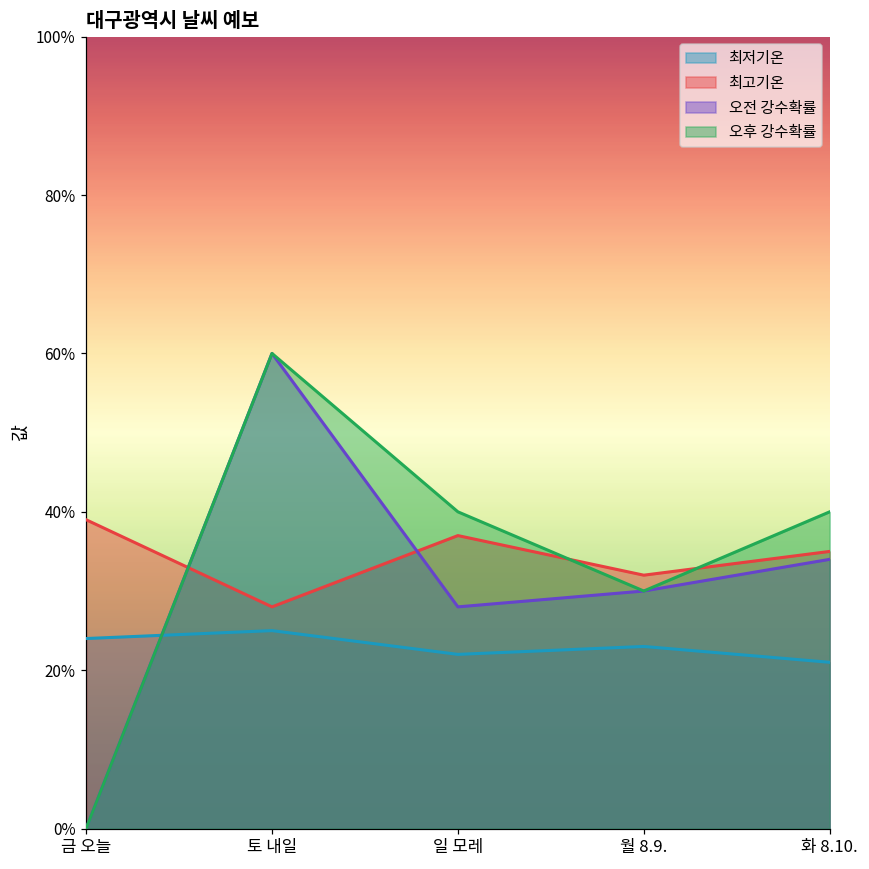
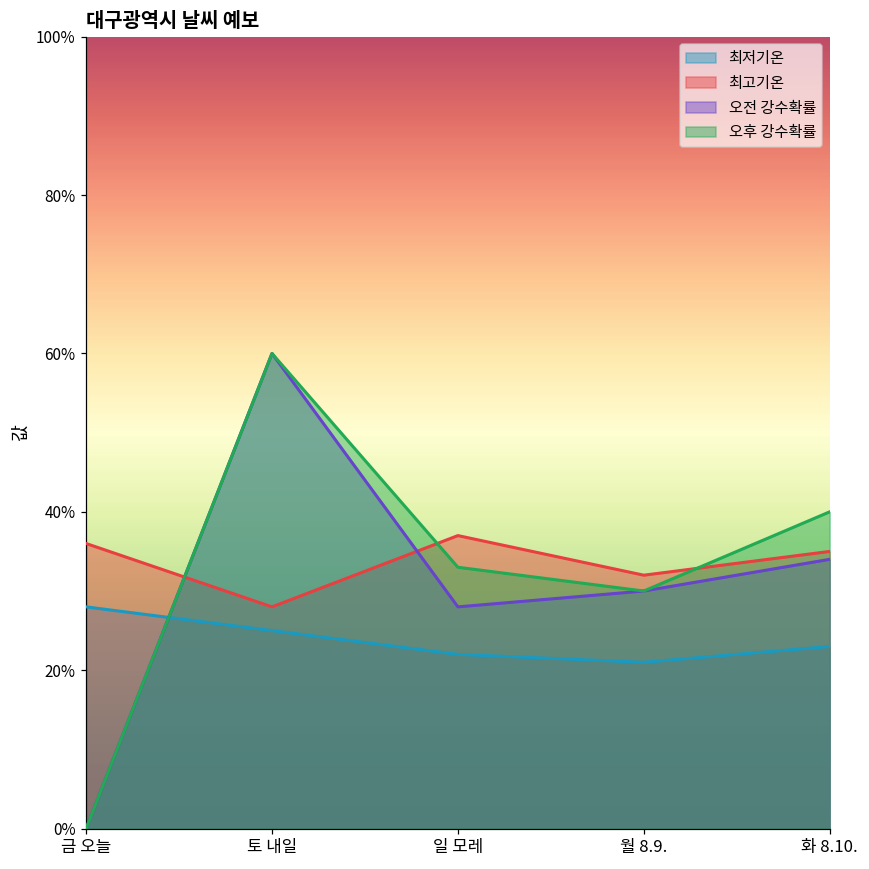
  {
    "최저기온": {
-     "금 오늘": "24%",
+     "금 오늘": "28%",
      "토 내일": "25%",
      "일 모레": "22%",
-     "월 8.9.": "23%",
-     "화 8.10.": "21%"
+     "월 8.9.": "21%",
+     "화 8.10.": "23%"
    },
    "최고기온": {
-     "금 오늘": "39%",
+     "금 오늘": "36%",
      "토 내일": "28%",
      "일 모레": "37%",
      "월 8.9.": "32%",
      "화 8.10.": "35%"
    },
    "오전 강수확률": {
      "일 모레": "28%",
      "화 8.10.": "34%"
    },
    "오후 강수확률": {
-     "일 모레": "40%",
+     "일 모레": "33%",
      "화 8.10.": "40%"
    }
  }
